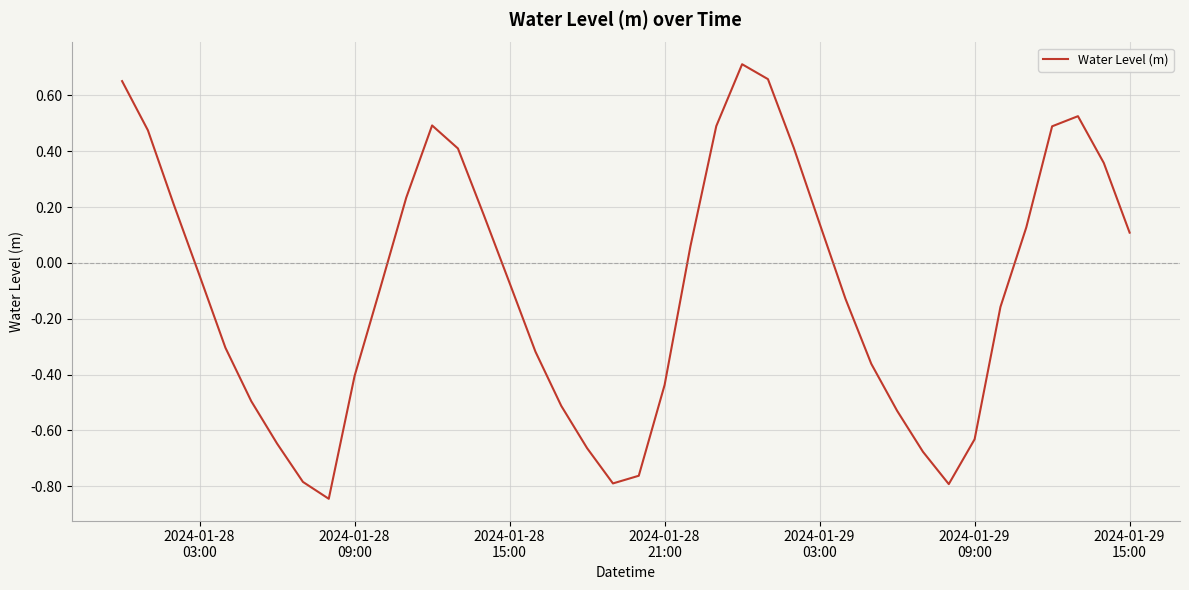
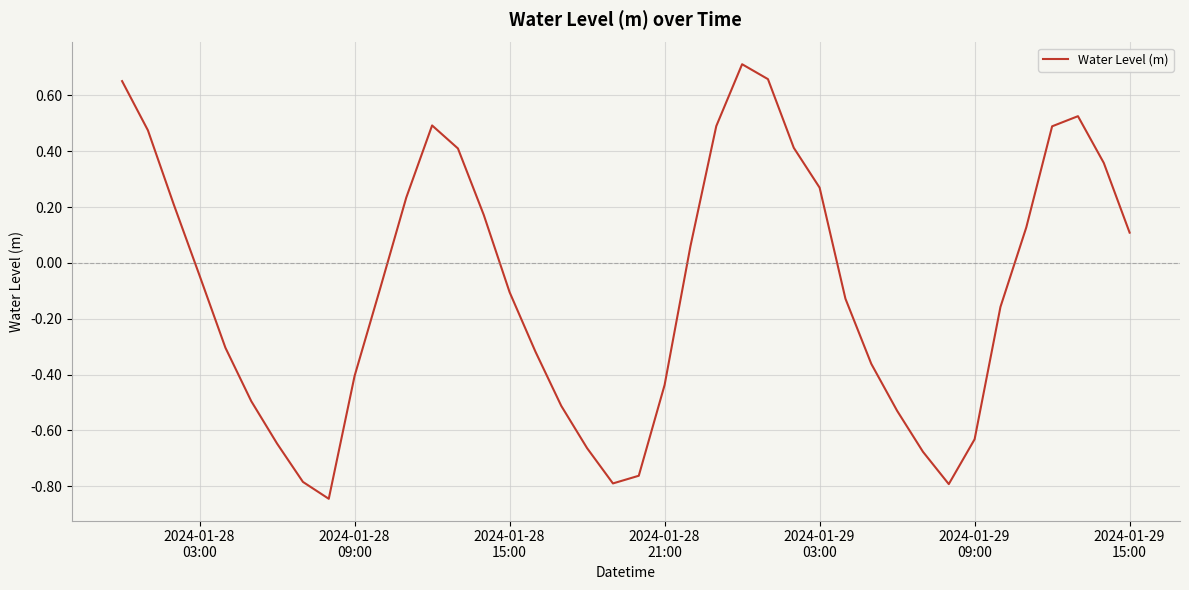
  {
    "2024-01-28 03:00": -0.05,
    "2024-01-28 09:00": -0.40,
-   "2024-01-28 15:00": -0.07,
+   "2024-01-28 15:00": -0.10,
    "2024-01-28 21:00": -0.44,
-   "2024-01-29 03:00": 0.14,
+   "2024-01-29 03:00": 0.27,
    "2024-01-29 09:00": -0.63,
    "2024-01-29 15:00": 0.11
  }
